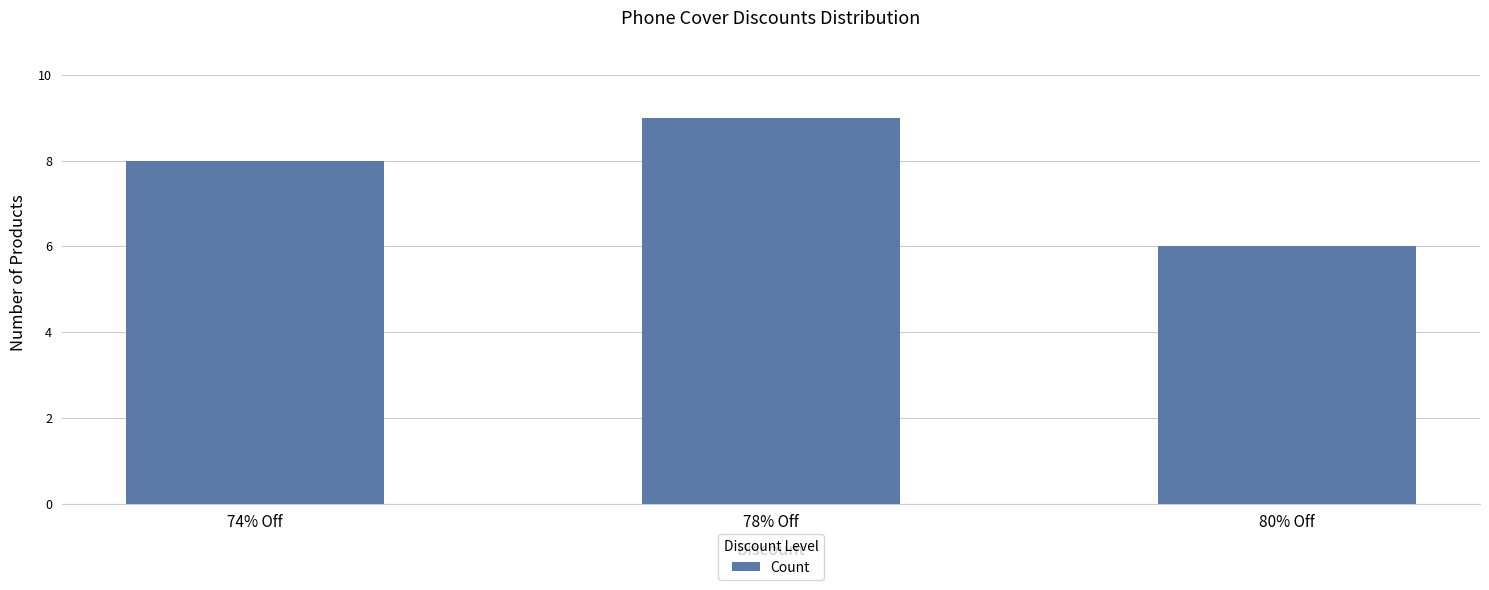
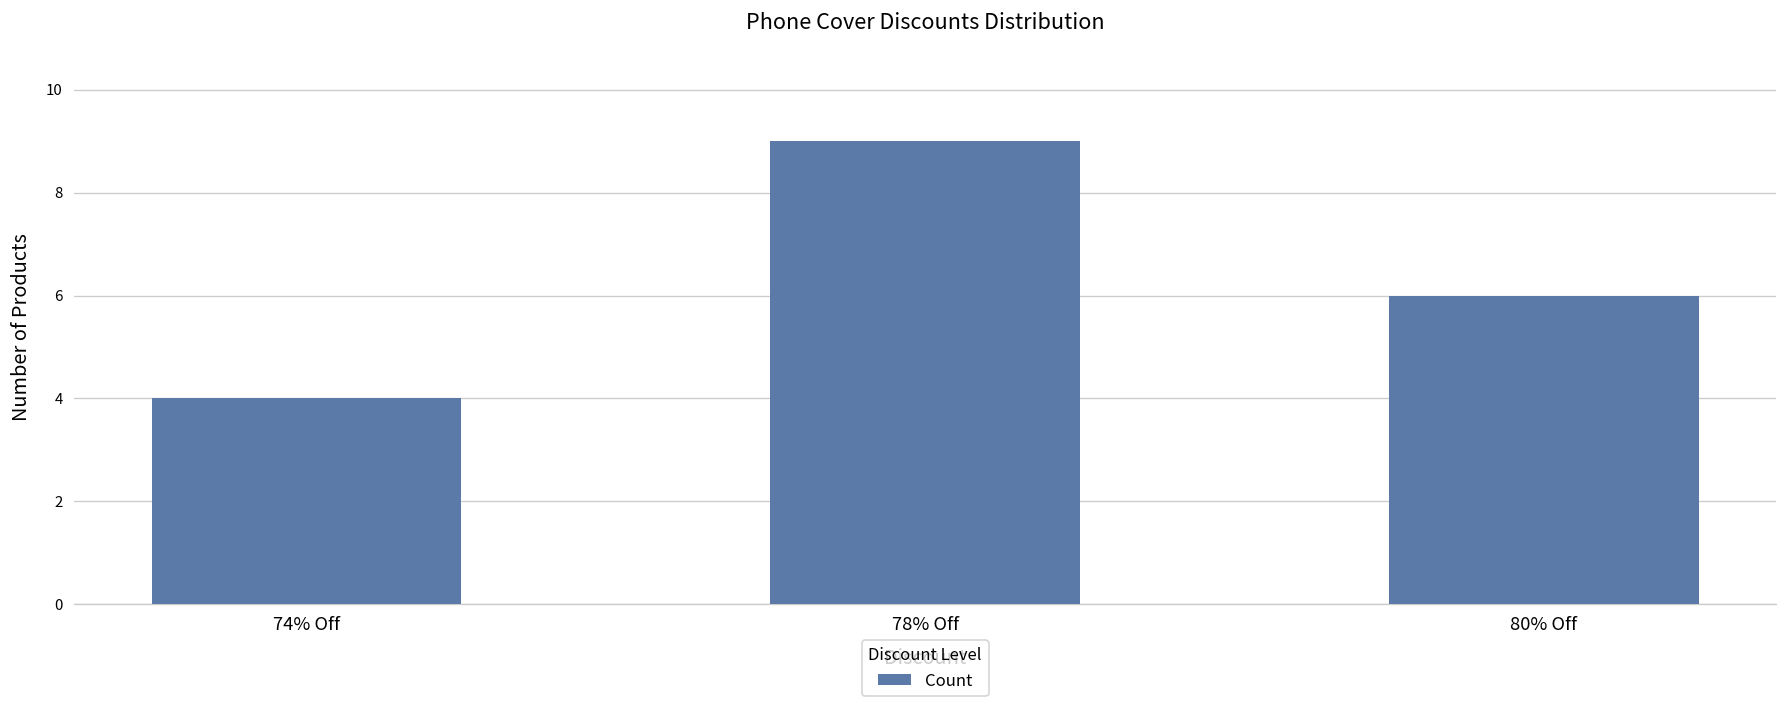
  {
-   "74% Off": 8,
+   "74% Off": 4,
    "78% Off": 9,
    "80% Off": 6
  }
